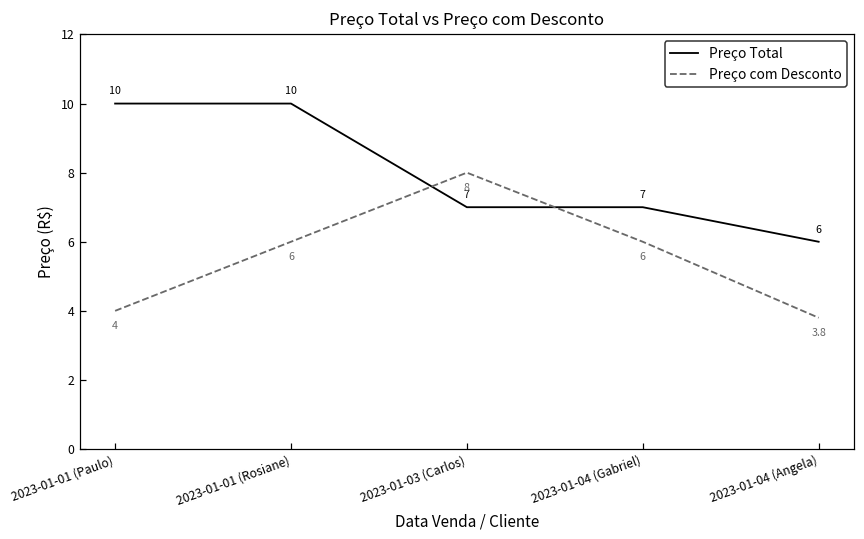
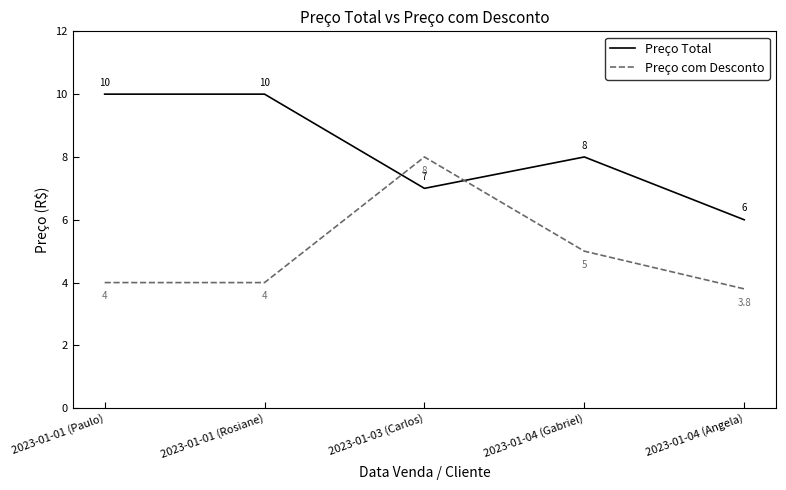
  {
    "Preço Total": {
      "2023-01-01 (Paulo)": 10,
      "2023-01-01 (Rosiane)": 10,
-     "2023-01-04 (Gabriel)": 7,
+     "2023-01-04 (Gabriel)": 8,
      "2023-01-04 (Angela)": 6
    },
    "Preço com Desconto": {
      "2023-01-01 (Paulo)": 4,
-     "2023-01-01 (Rosiane)": 6,
-     "2023-01-04 (Gabriel)": 6,
+     "2023-01-01 (Rosiane)": 4,
+     "2023-01-04 (Gabriel)": 5,
      "2023-01-04 (Angela)": 3.8
    }
  }
